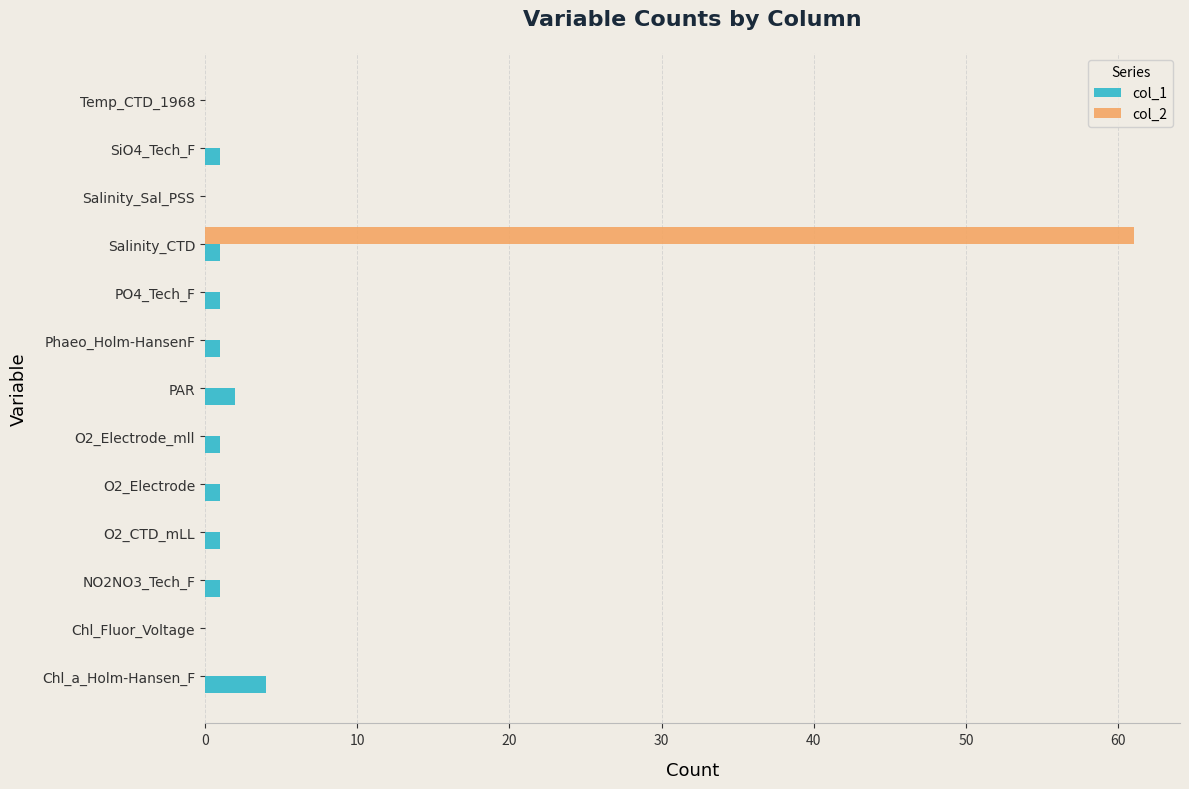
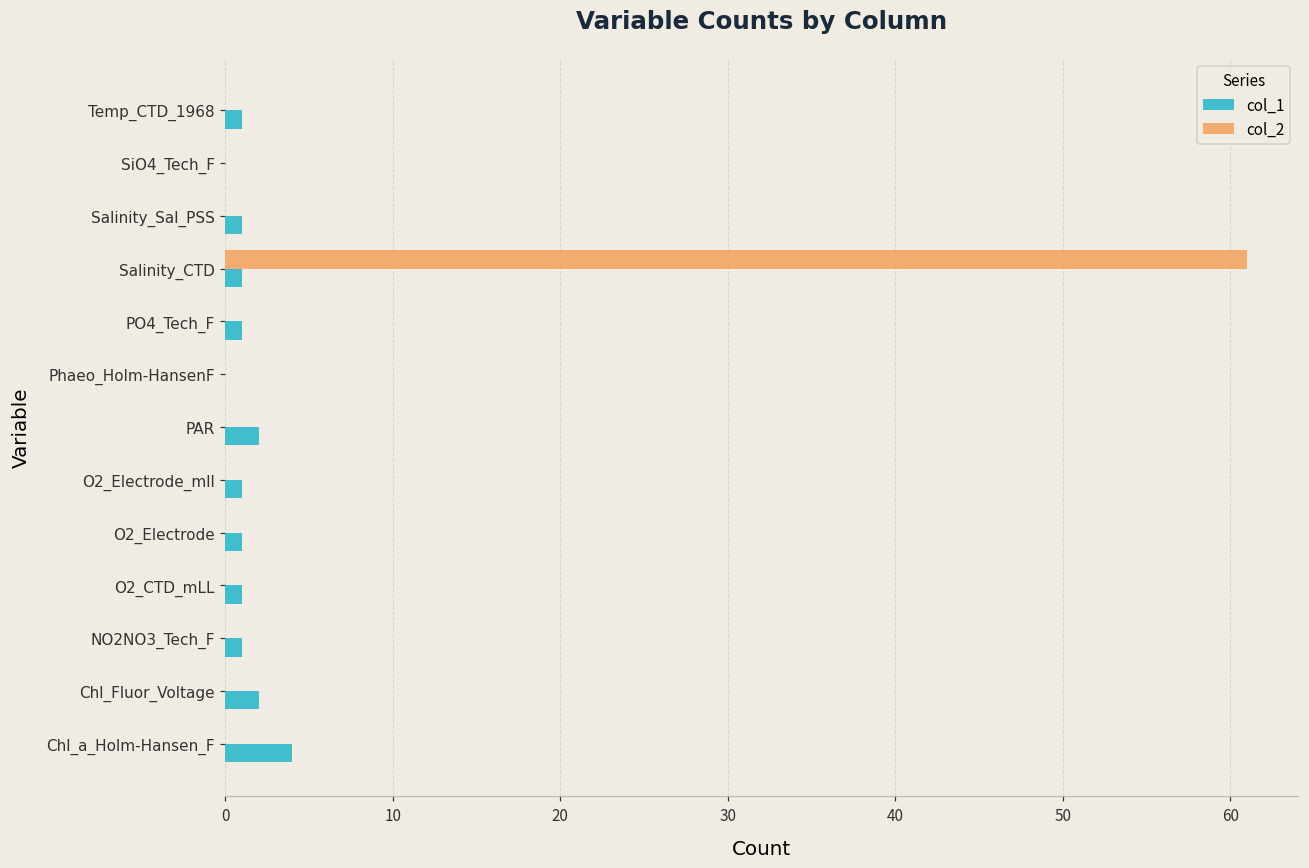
  {
    "col_1": {
-     "Temp_CTD_1968": 0,
-     "SiO4_Tech_F": 1,
-     "Salinity_Sal_PSS": 0,
+     "Temp_CTD_1968": 1,
+     "SiO4_Tech_F": 0,
+     "Salinity_Sal_PSS": 1,
      "Salinity_CTD": 1,
      "PO4_Tech_F": 1,
-     "Phaeo_Holm-HansenF": 1,
+     "Phaeo_Holm-HansenF": 0,
      "PAR": 2,
      "O2_Electrode_mll": 1,
      "O2_Electrode": 1,
      "O2_CTD_mLL": 1,
      "NO2NO3_Tech_F": 1,
-     "Chl_Fluor_Voltage": 0,
+     "Chl_Fluor_Voltage": 2,
      "Chl_a_Holm-Hansen_F": 4
    },
    "col_2": {
      "Temp_CTD_1968": 0,
      "SiO4_Tech_F": 0,
      "Salinity_Sal_PSS": 0,
      "Salinity_CTD": 61,
      "PO4_Tech_F": 0,
      "Phaeo_Holm-HansenF": 0,
      "PAR": 0,
      "O2_Electrode_mll": 0,
      "O2_Electrode": 0,
      "O2_CTD_mLL": 0,
      "NO2NO3_Tech_F": 0,
      "Chl_Fluor_Voltage": 0,
      "Chl_a_Holm-Hansen_F": 0
    }
  }
